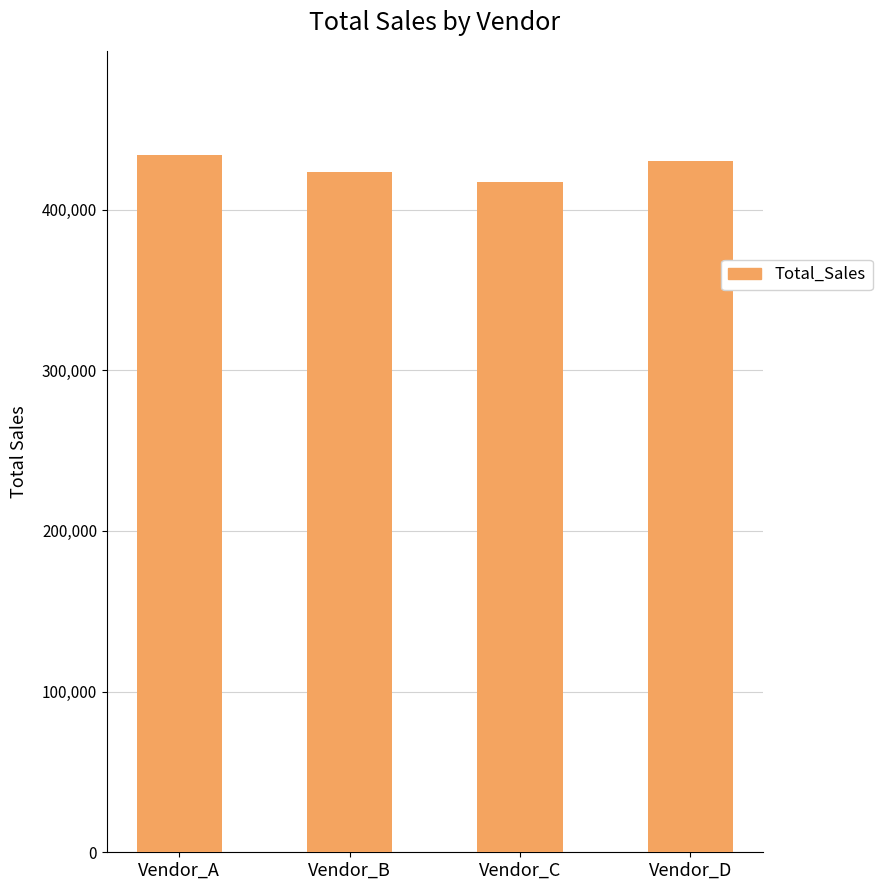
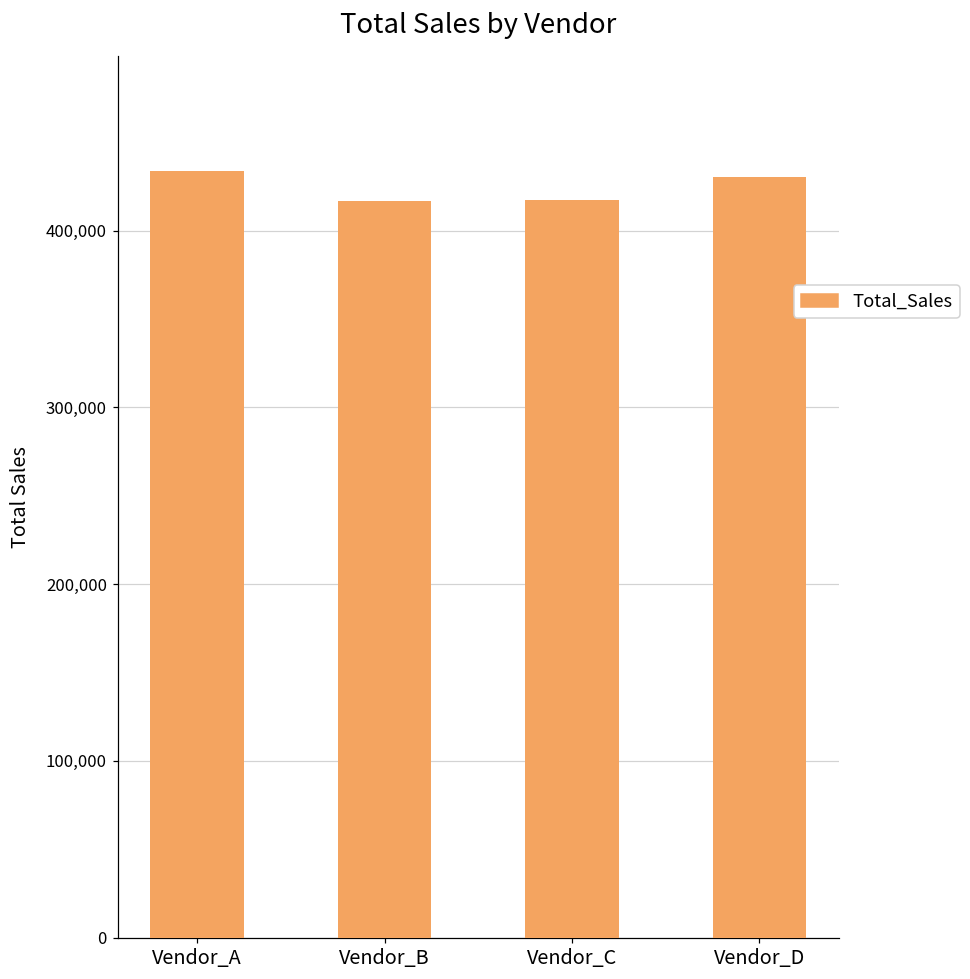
  {
    "Vendor_A": "434,000",
-   "Vendor_B": "423,000",
+   "Vendor_B": "417,000",
    "Vendor_C": "417,000",
    "Vendor_D": "430,000"
  }
